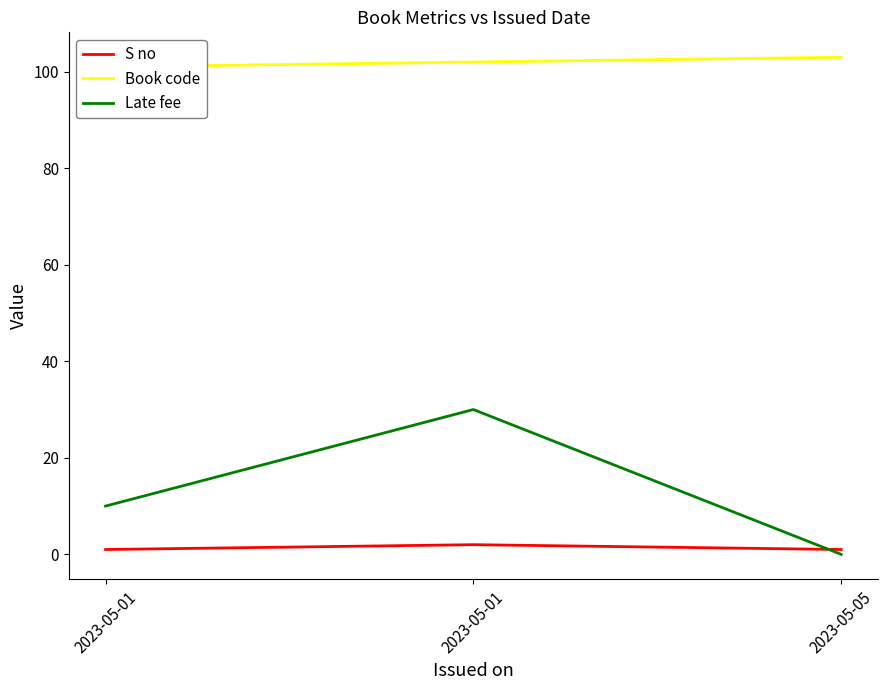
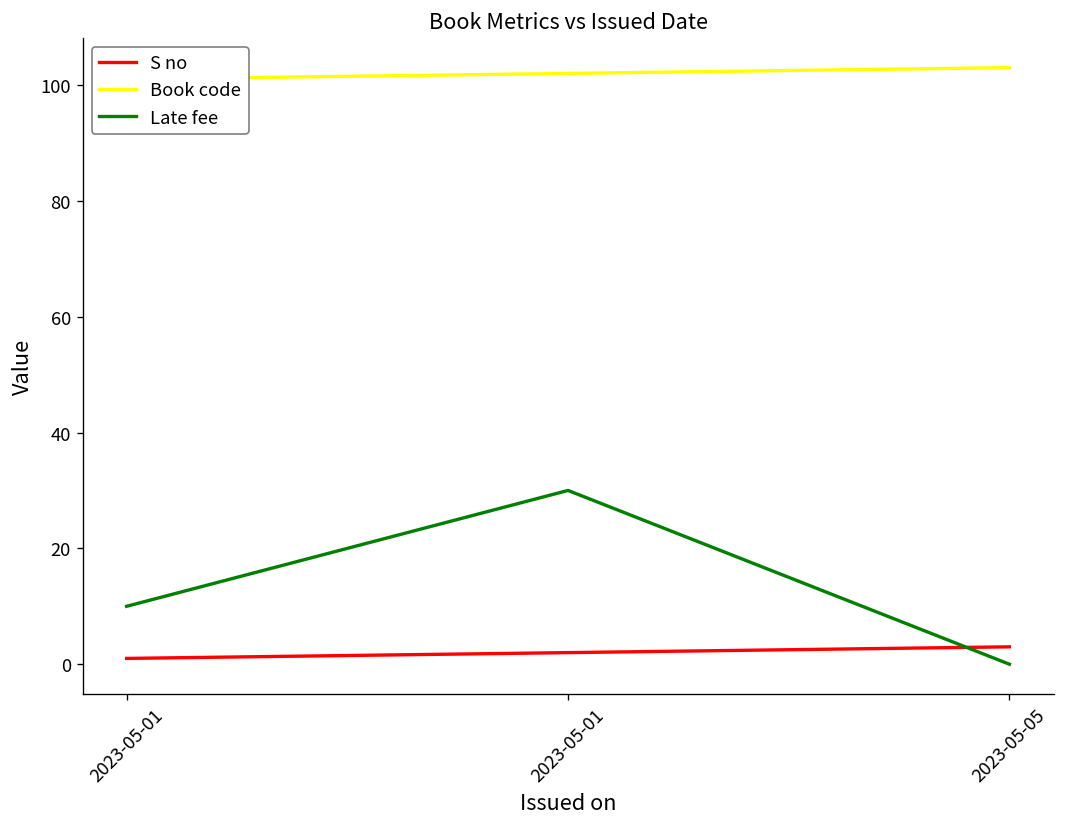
  {
    "S no": {
-     "2023-05-05": 1
+     "2023-05-05": 3
    },
    "Book code": {
      "2023-05-05": 103
    },
    "Late fee": {
      "2023-05-05": 0
    }
  }
